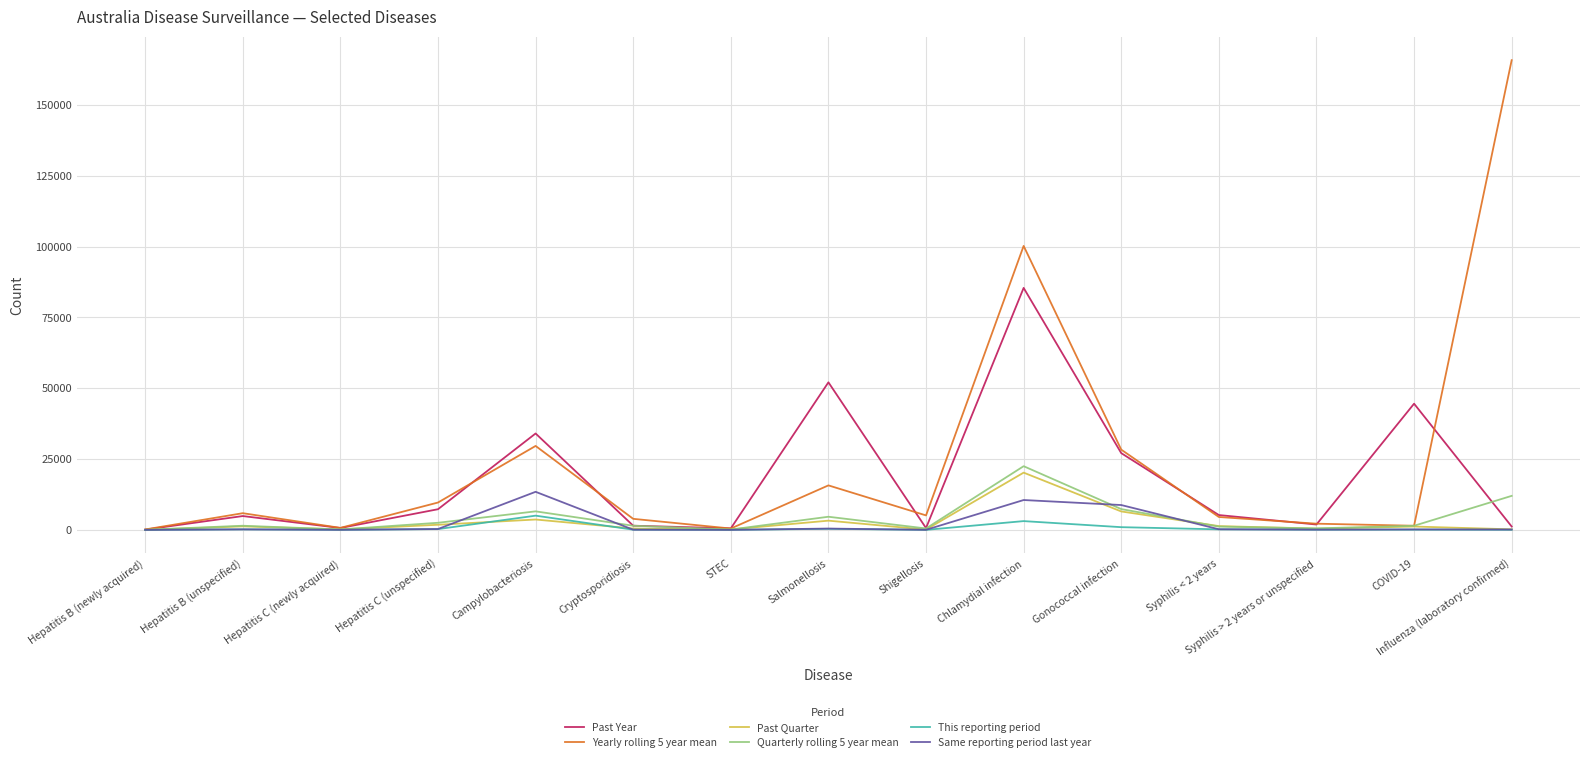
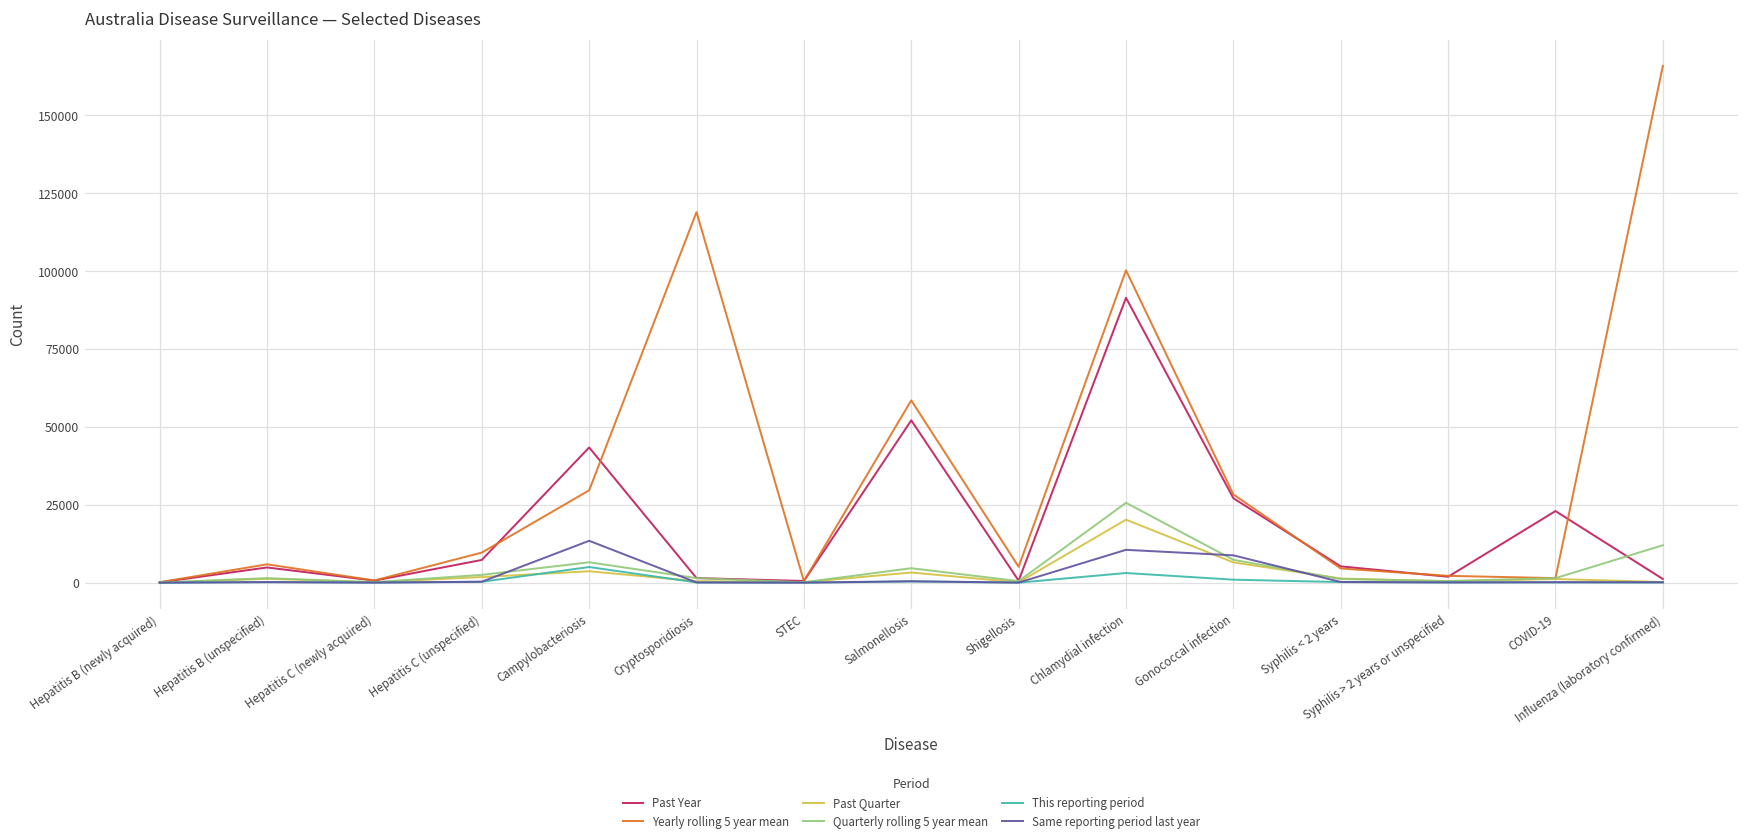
  {
    "Past Year": {
      "Hepatitis B (unspecified)": 5000,
      "Hepatitis C (unspecified)": 7000,
-     "Campylobacteriosis": 34000,
+     "Campylobacteriosis": 43000,
      "Salmonellosis": 52000,
-     "Chlamydial infection": 85000,
+     "Chlamydial infection": 91000,
      "Gonococcal infection": 27000,
-     "COVID-19": 45000,
+     "COVID-19": 23000,
      "Influenza (laboratory confirmed)": 1000
    },
    "Yearly rolling 5 year mean": {
      "Hepatitis B (unspecified)": 6000,
      "Hepatitis C (unspecified)": 10000,
      "Campylobacteriosis": 30000,
-     "Cryptosporidiosis": 4000,
-     "Salmonellosis": 16000,
+     "Cryptosporidiosis": 119000,
+     "Salmonellosis": 59000,
      "Shigellosis": 5000,
      "Chlamydial infection": 100000,
      "Gonococcal infection": 28000,
      "Influenza (laboratory confirmed)": 166000
    },
    "Past Quarter": {
      "Campylobacteriosis": 4000,
      "Salmonellosis": 3000,
      "Chlamydial infection": 20000
    },
    "Quarterly rolling 5 year mean": {
      "Campylobacteriosis": 7000,
      "Salmonellosis": 5000,
-     "Chlamydial infection": 22000,
+     "Chlamydial infection": 26000,
      "Influenza (laboratory confirmed)": 12000
    },
    "This reporting period": {
      "Campylobacteriosis": 5000,
      "Chlamydial infection": 3000,
      "Gonococcal infection": 1000
    },
    "Same reporting period last year": {
      "Campylobacteriosis": 13000,
      "Chlamydial infection": 11000,
      "Gonococcal infection": 9000
    }
  }
